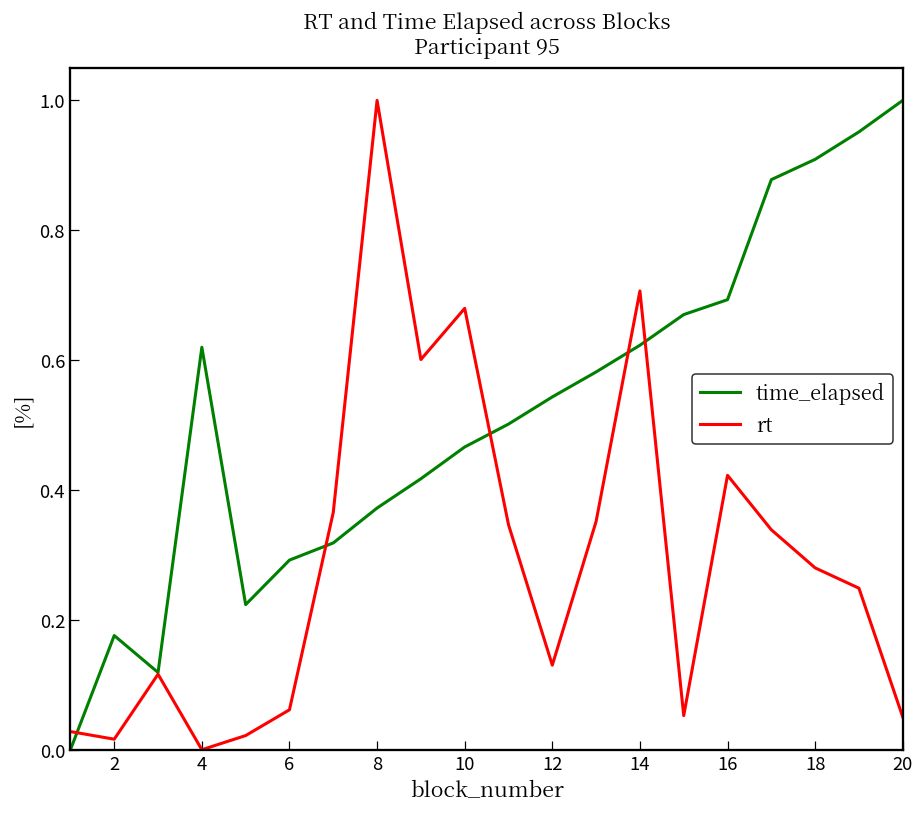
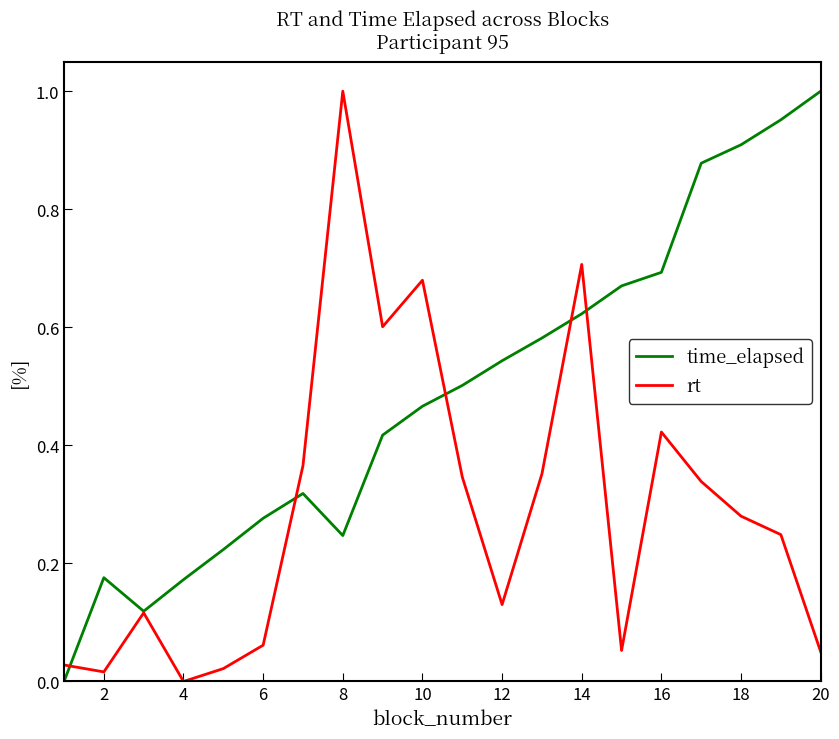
  {
    "time_elapsed": {
      "2": 0.18,
-     "4": 0.62,
-     "6": 0.29,
-     "8": 0.37,
+     "4": 0.17,
+     "6": 0.28,
+     "8": 0.25,
      "10": 0.47,
      "12": 0.54,
      "14": 0.62,
      "16": 0.69,
      "18": 0.91,
      "20": 1.00
    },
    "rt": {
      "2": 0.02,
      "4": 0.00,
      "6": 0.06,
      "8": 1.00,
      "10": 0.68,
      "12": 0.13,
      "14": 0.71,
      "16": 0.42,
      "18": 0.28,
      "20": 0.05
    }
  }
